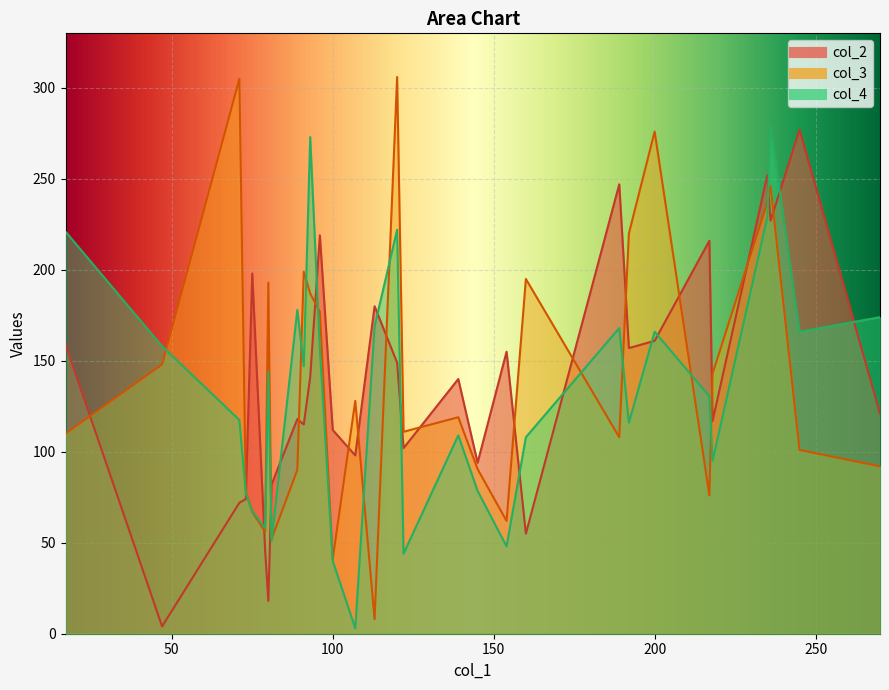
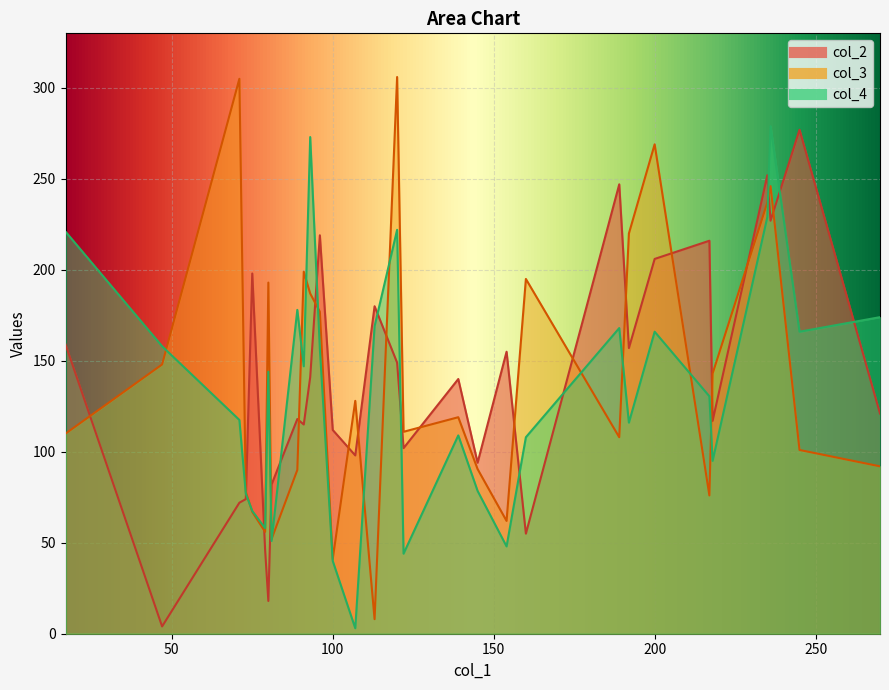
  {
    "col_2": {
      "100": 112,
-     "200": 161
+     "200": 206
    },
    "col_3": {
-     "200": 276
+     "200": 269
    },
    "col_4": {
      "200": 166
    }
  }
